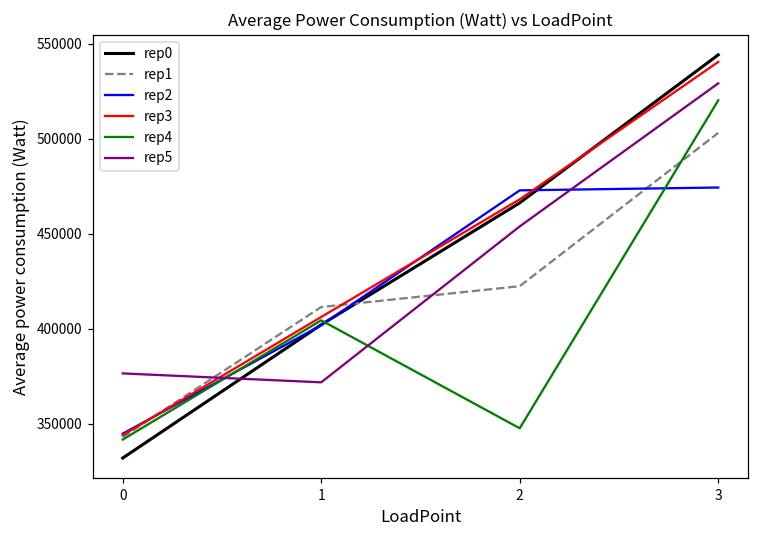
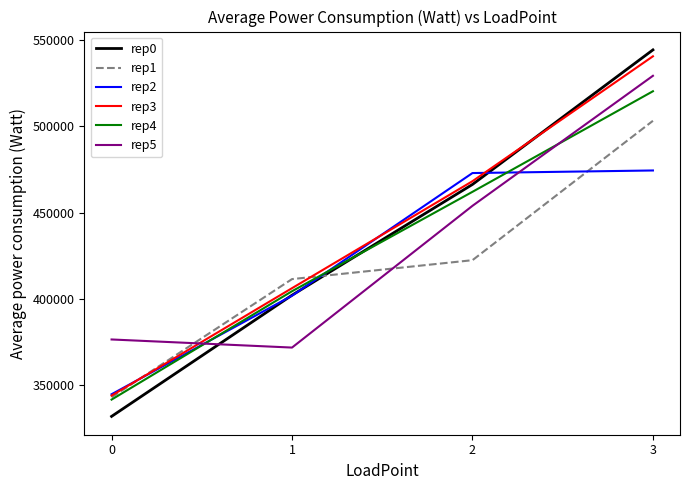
  {
    "rep0": {
      "0": 332000,
      "2": 466000,
      "3": 544000
    },
    "rep1": {
      "1": 411000,
      "2": 422000,
      "3": 503000
    },
    "rep2": {
      "2": 473000,
      "3": 474000
    },
    "rep3": {
      "1": 406000,
      "2": 468000,
      "3": 541000
    },
    "rep4": {
      "1": 404000,
-     "2": 348000,
+     "2": 462000,
      "3": 520000
    },
    "rep5": {
      "0": 377000,
      "1": 372000,
      "2": 454000,
      "3": 529000
    }
  }
